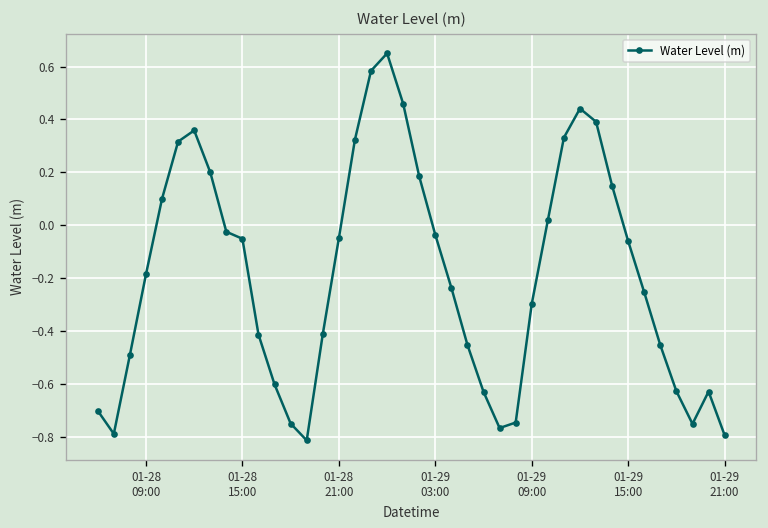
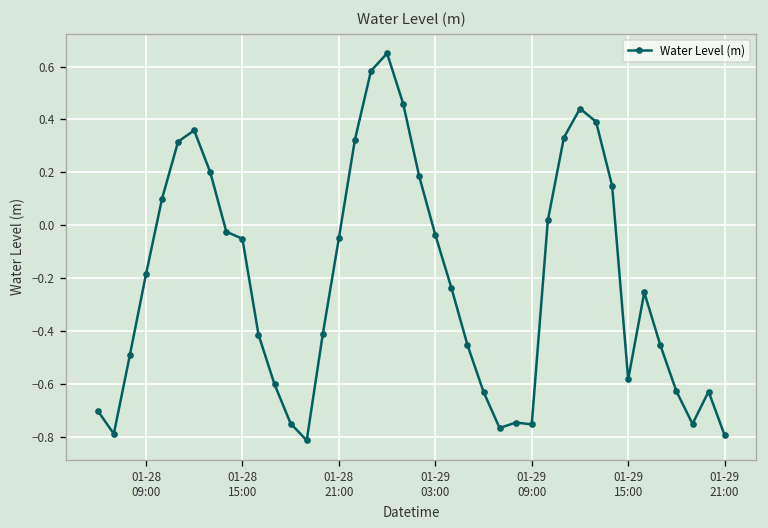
  {
    "01-28 09:00": -0.19,
    "01-28 15:00": -0.05,
    "01-28 21:00": -0.05,
    "01-29 03:00": -0.04,
-   "01-29 09:00": -0.30,
-   "01-29 15:00": -0.06,
+   "01-29 09:00": -0.75,
+   "01-29 15:00": -0.58,
    "01-29 21:00": -0.79
  }
